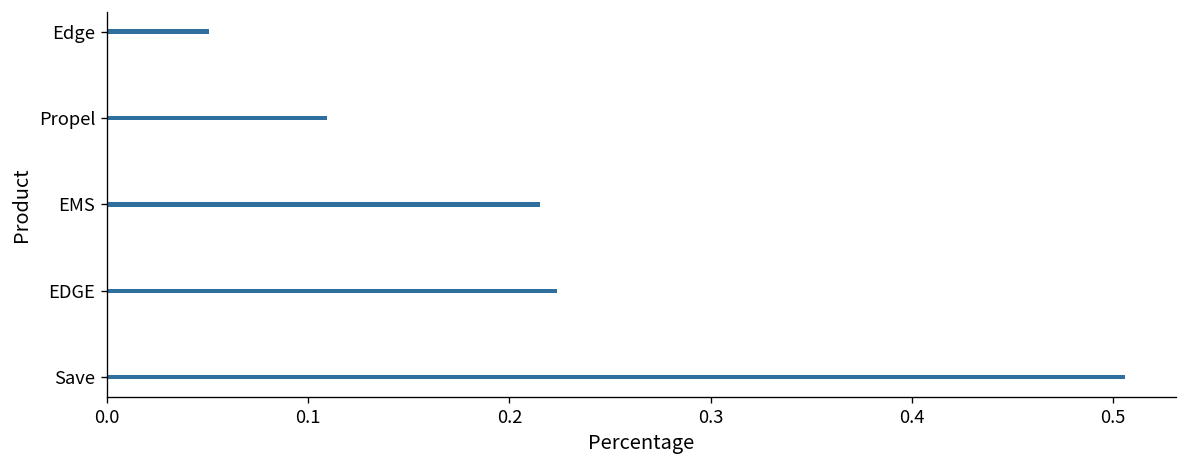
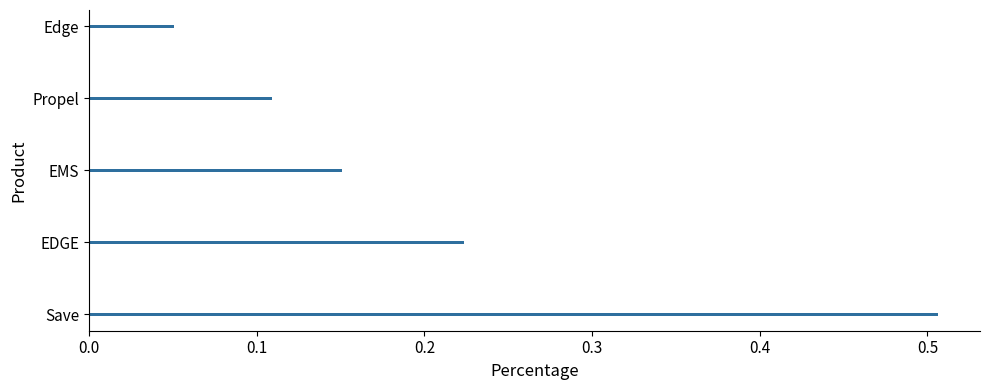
  {
    "Edge": 0.051,
    "Propel": 0.109,
-   "EMS": 0.215,
+   "EMS": 0.151,
    "EDGE": 0.224,
    "Save": 0.506
  }
